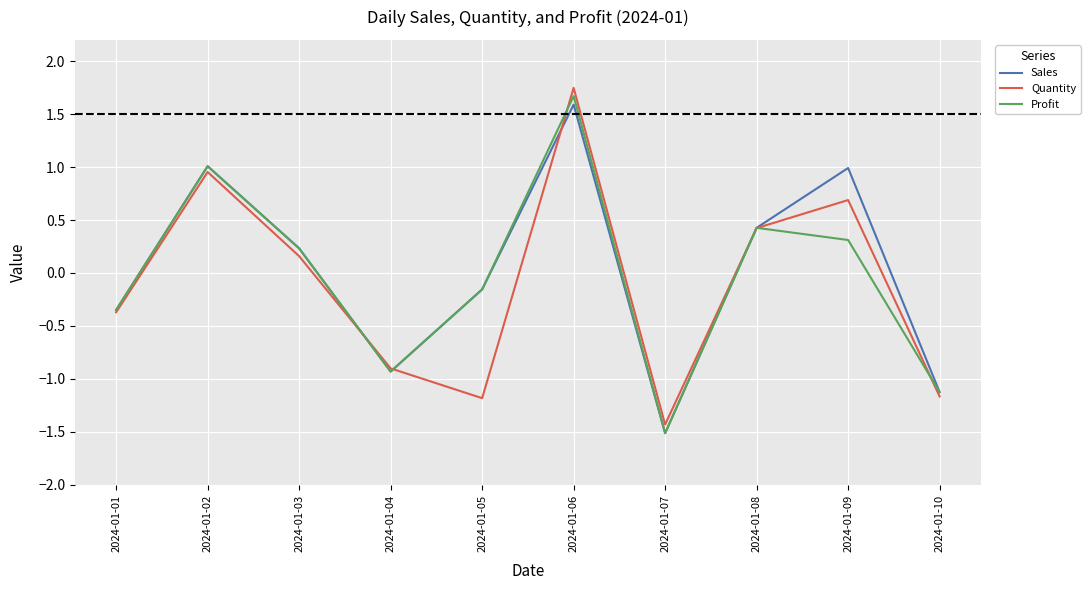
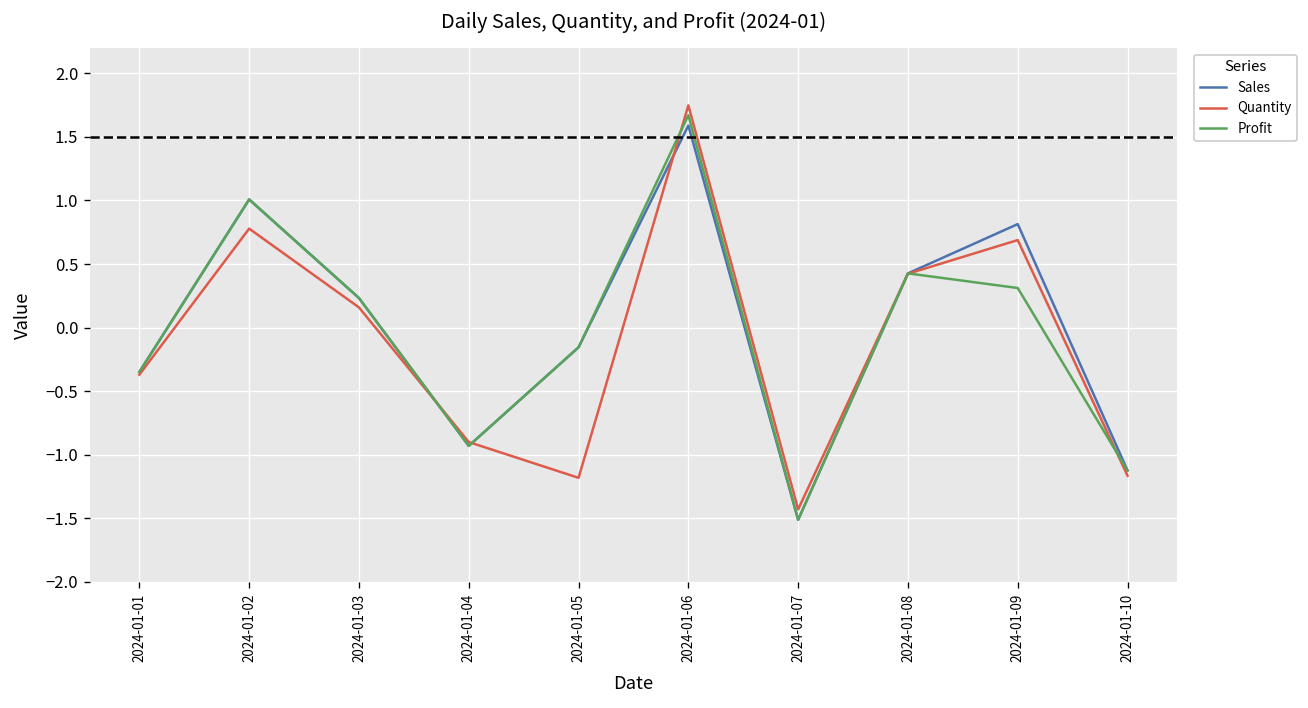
  {
    "Sales": {
      "2024-01-06": 1.59,
-     "2024-01-09": 0.99
+     "2024-01-09": 0.81
    },
    "Quantity": {
-     "2024-01-02": 0.95,
+     "2024-01-02": 0.78,
      "2024-01-03": 0.16,
      "2024-01-04": -0.90,
      "2024-01-05": -1.18,
      "2024-01-06": 1.75,
      "2024-01-07": -1.43,
      "2024-01-09": 0.69,
      "2024-01-10": -1.16
    },
    "Profit": {
      "2024-01-06": 1.67,
      "2024-01-09": 0.31
    }
  }
